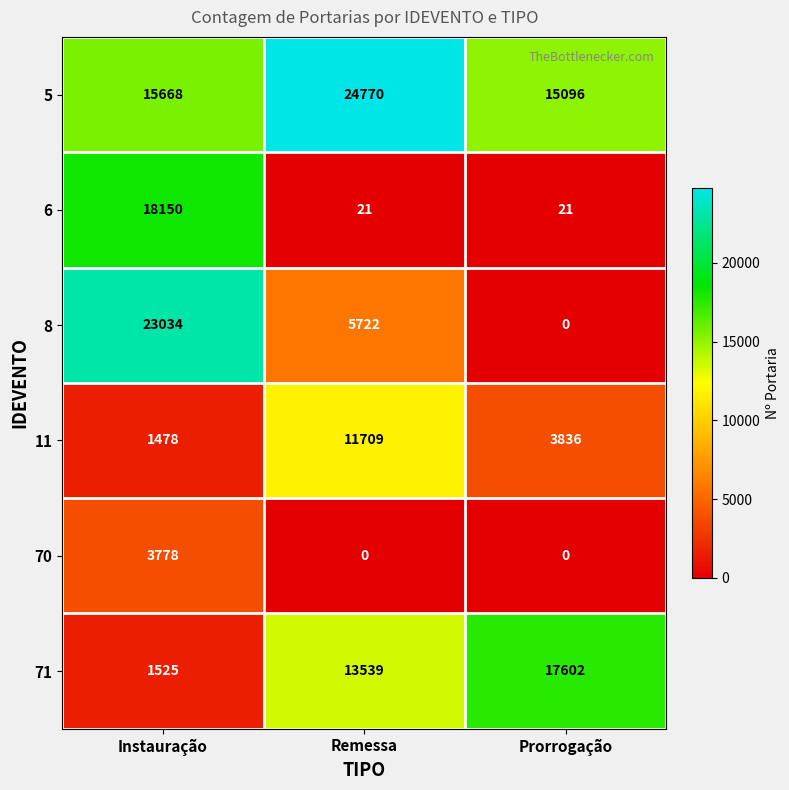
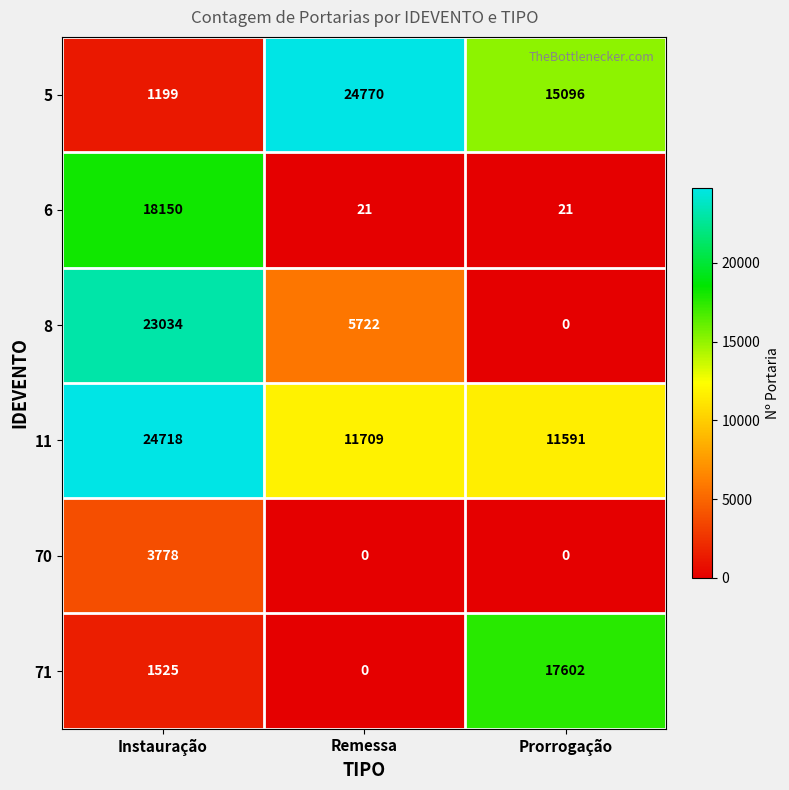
  {
    "5": {
-     "Instauração": 15668,
+     "Instauração": 1199,
      "Remessa": 24770
    },
    "6": {
      "Instauração": 18150,
      "Remessa": 21,
      "Prorrogação": 21
    },
    "8": {
      "Instauração": 23034,
      "Remessa": 5722,
      "Prorrogação": 0
    },
    "11": {
-     "Instauração": 1478,
+     "Instauração": 24718,
      "Remessa": 11709,
-     "Prorrogação": 3836
+     "Prorrogação": 11591
    },
    "70": {
      "Instauração": 3778,
      "Remessa": 0,
      "Prorrogação": 0
    },
    "71": {
      "Instauração": 1525,
-     "Remessa": 13539,
+     "Remessa": 0,
      "Prorrogação": 17602
    }
  }
